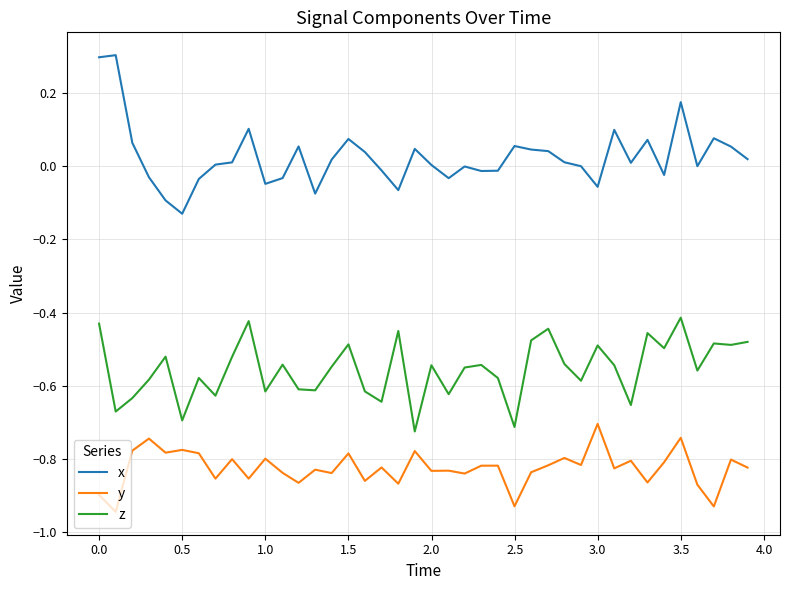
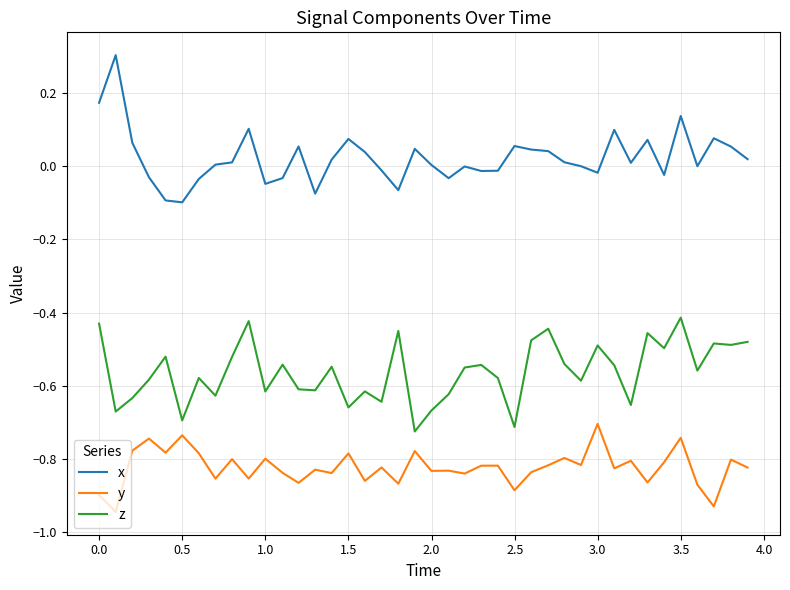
  {
    "x": {
-     "0.0": 0.30,
-     "0.5": -0.13,
+     "0.0": 0.17,
+     "0.5": -0.10,
      "1.0": -0.05,
      "1.5": 0.07,
      "2.0": 0.00,
      "2.5": 0.05,
-     "3.0": -0.06,
-     "3.5": 0.17
+     "3.0": -0.02,
+     "3.5": 0.14
    },
    "y": {
-     "0.5": -0.78,
+     "0.5": -0.74,
      "1.0": -0.80,
      "1.5": -0.78,
      "2.0": -0.83,
-     "2.5": -0.93,
+     "2.5": -0.89,
      "3.0": -0.70,
      "3.5": -0.74
    },
    "z": {
      "0.0": -0.43,
      "0.5": -0.69,
      "1.0": -0.62,
-     "1.5": -0.49,
-     "2.0": -0.54,
+     "1.5": -0.66,
+     "2.0": -0.67,
      "2.5": -0.71,
      "3.0": -0.49,
      "3.5": -0.41
    }
  }
